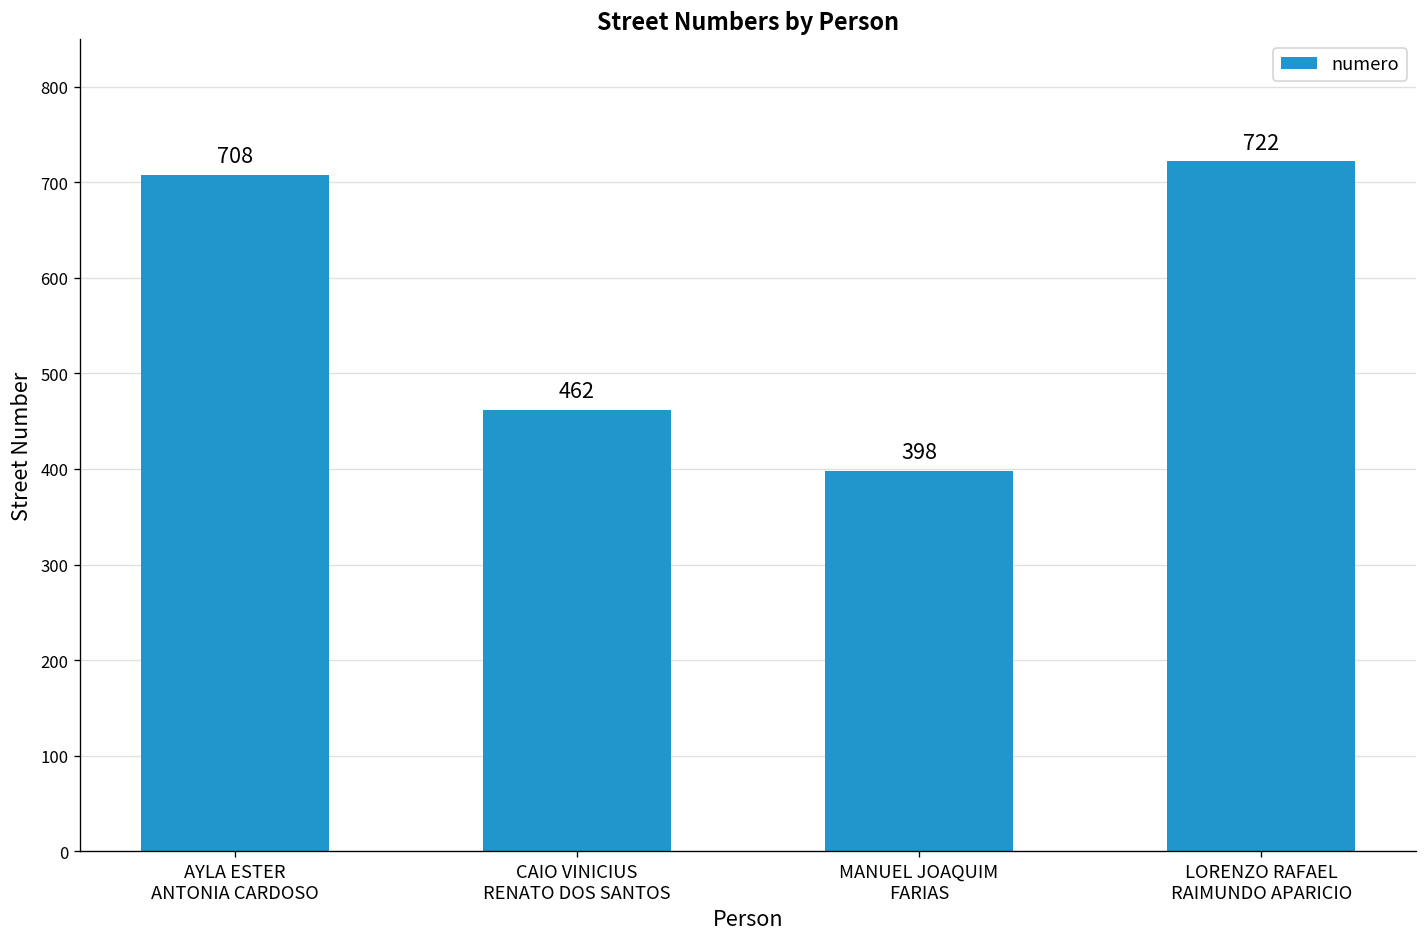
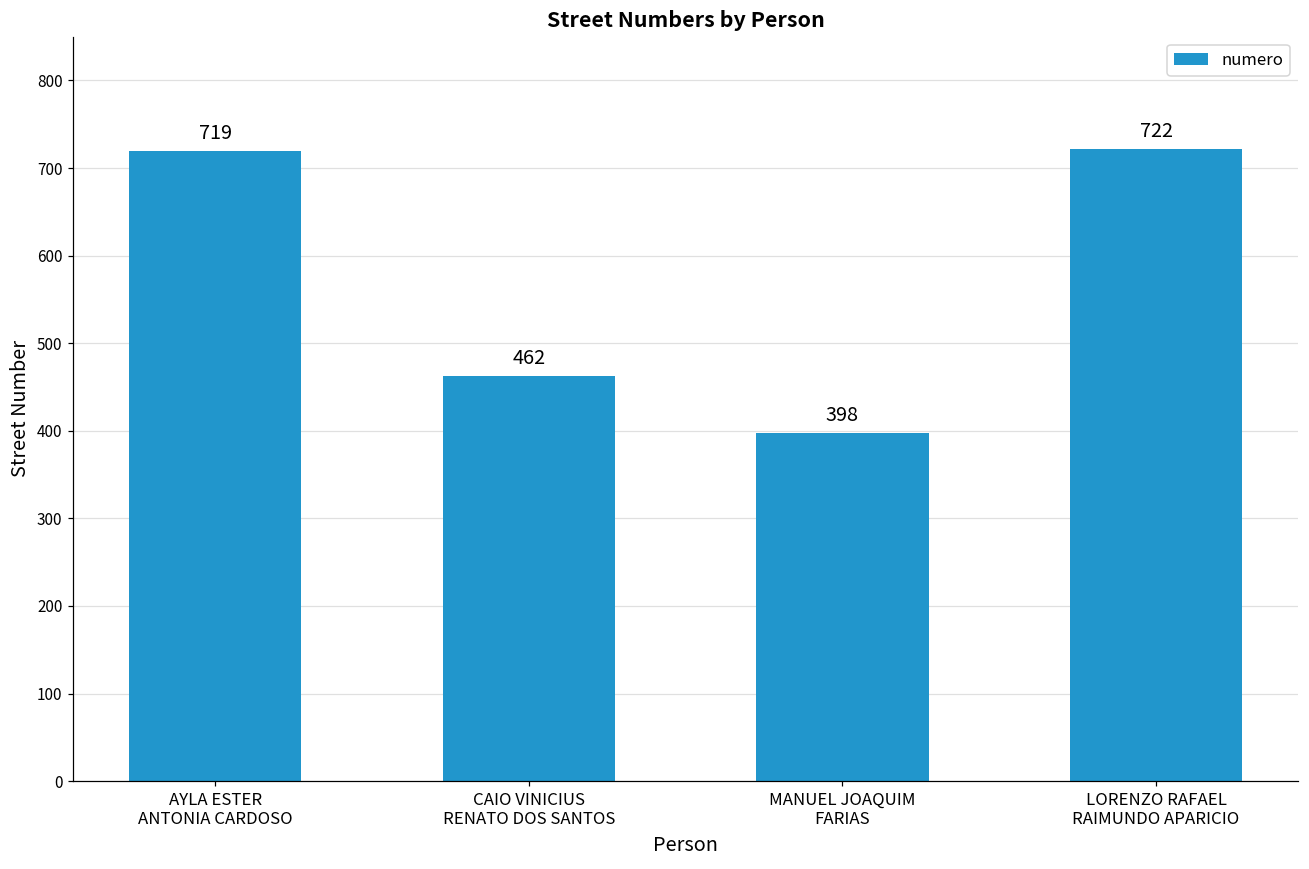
  {
-   "AYLA ESTER ANTONIA CARDOSO": 708,
+   "AYLA ESTER ANTONIA CARDOSO": 719,
    "CAIO VINICIUS RENATO DOS SANTOS": 462,
    "MANUEL JOAQUIM FARIAS": 398,
    "LORENZO RAFAEL RAIMUNDO APARICIO": 722
  }
